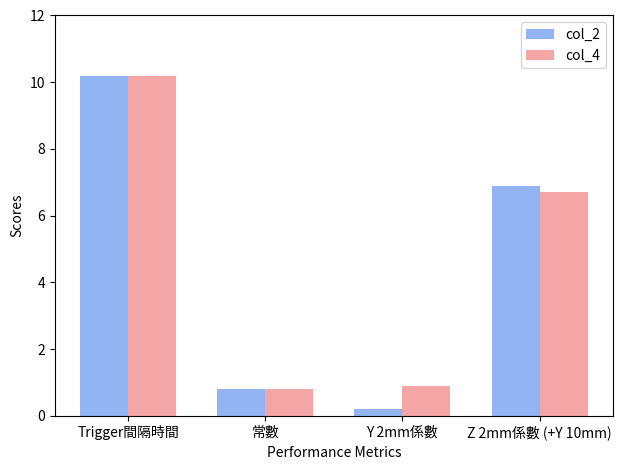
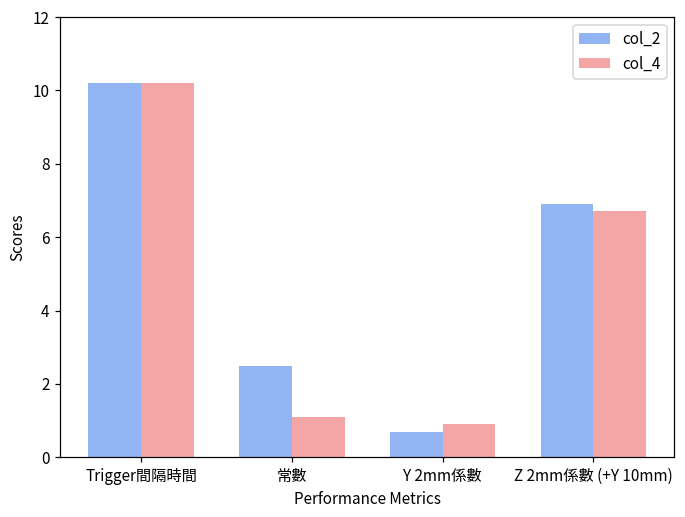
  {
    "col_2": {
      "Trigger間隔時間": 10.2,
-     "常數": 0.8,
-     "Y 2mm係數": 0.2,
+     "常數": 2.5,
+     "Y 2mm係數": 0.7,
      "Z 2mm係數 (+Y 10mm)": 6.9
    },
    "col_4": {
      "Trigger間隔時間": 10.2,
-     "常數": 0.8,
+     "常數": 1.1,
      "Y 2mm係數": 0.9,
      "Z 2mm係數 (+Y 10mm)": 6.7
    }
  }
